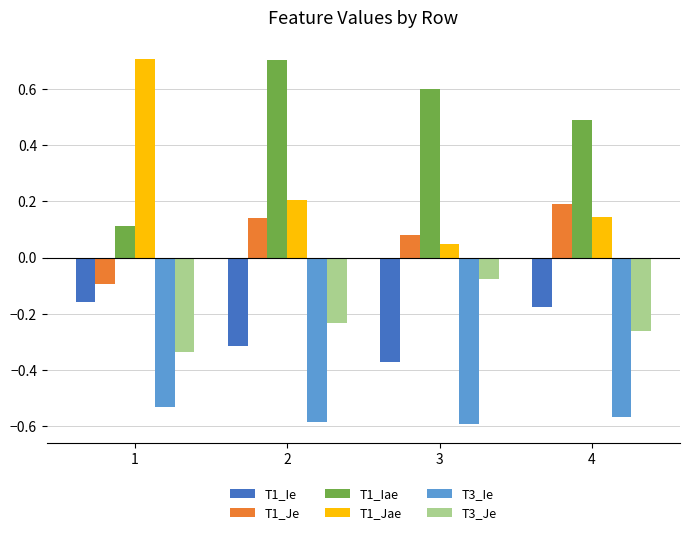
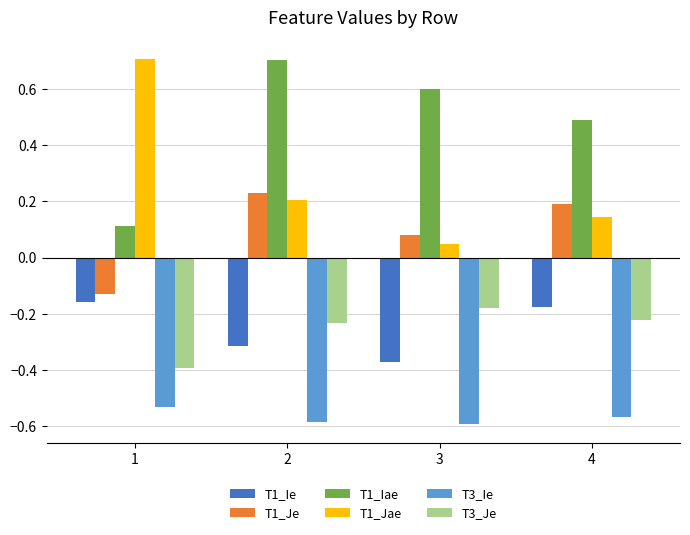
  {
    "T1_Je": {
-     "1": -0.09,
-     "2": 0.14,
+     "1": -0.13,
+     "2": 0.23,
      "3": 0.08,
      "4": 0.19
    },
    "T1_Iae": {
      "1": 0.11,
      "2": 0.70,
      "3": 0.60,
      "4": 0.49
    },
    "T1_Jae": {
      "1": 0.71,
      "2": 0.20,
      "3": 0.05,
      "4": 0.14
    },
    "T3_Je": {
-     "1": -0.34,
+     "1": -0.39,
      "2": -0.23,
-     "3": -0.08,
-     "4": -0.26
+     "3": -0.18,
+     "4": -0.22
    }
  }
